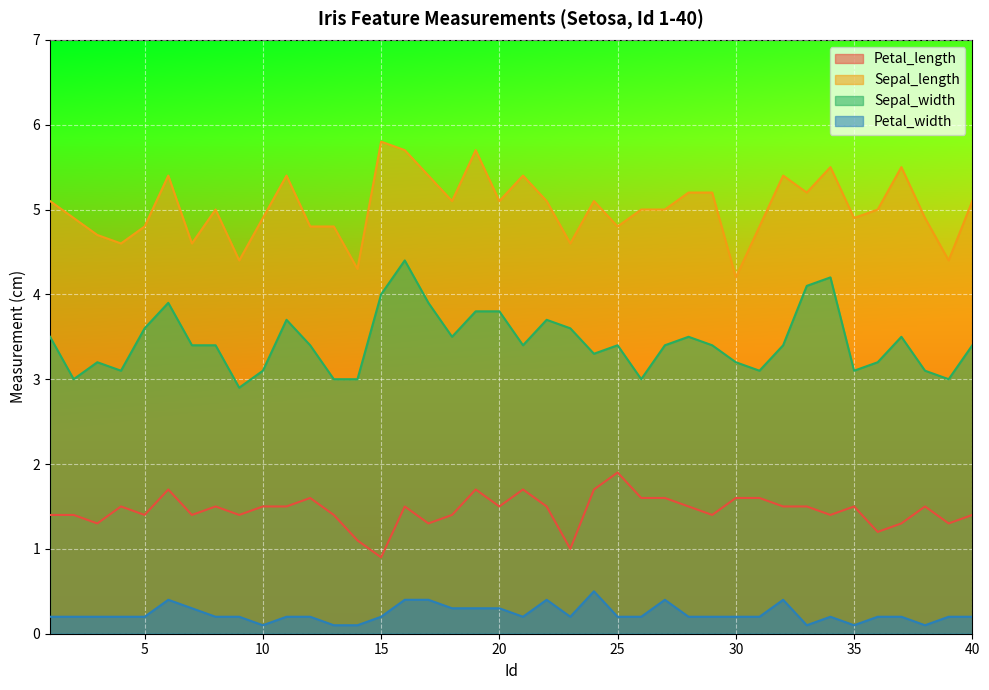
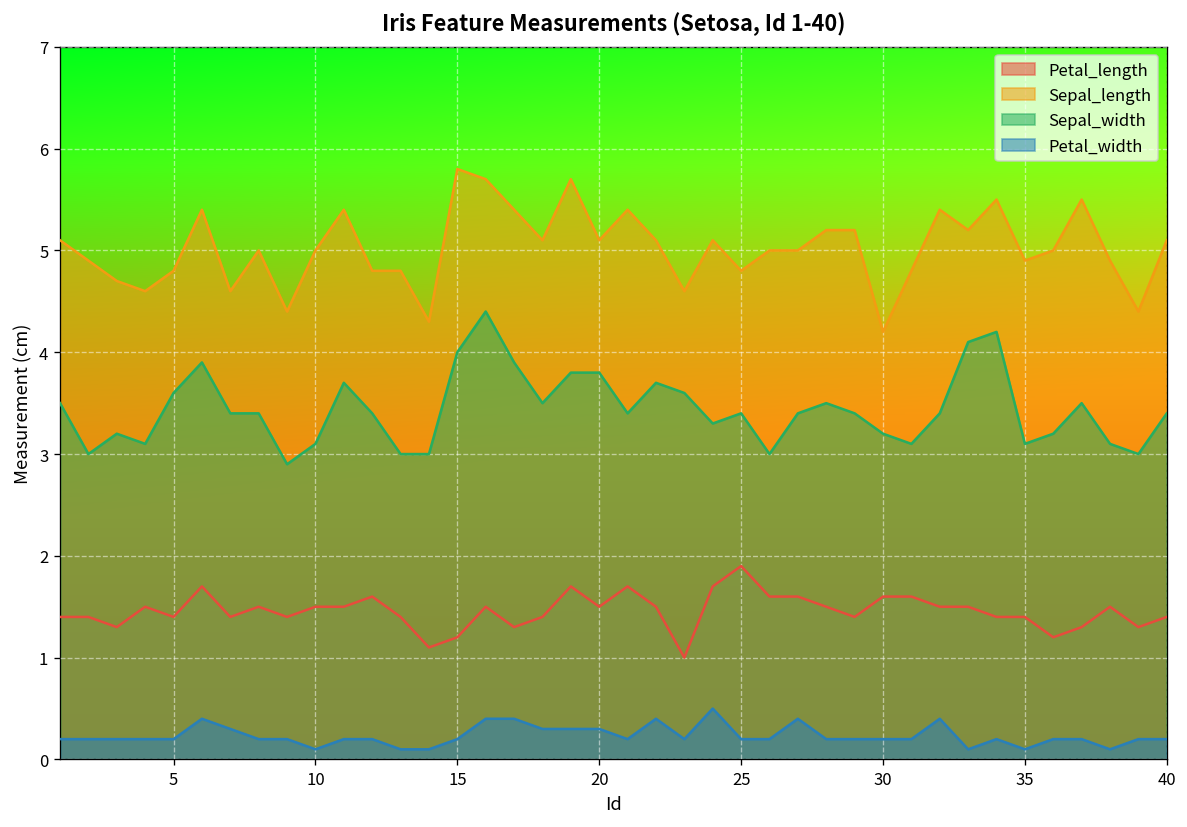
  {
    "Petal_length": {
      "5": 1.4,
      "10": 1.5,
-     "15": 0.9,
+     "15": 1.2,
      "20": 1.5,
      "25": 1.9,
      "30": 1.6,
-     "35": 1.5,
+     "35": 1.4,
      "40": 1.4
    },
    "Sepal_length": {
      "5": 4.8,
-     "10": 4.9,
+     "10": 5.0,
      "15": 5.8,
      "20": 5.1,
      "25": 4.8,
      "30": 4.2,
      "35": 4.9,
      "40": 5.1
    },
    "Sepal_width": {
      "5": 3.6,
      "10": 3.1,
      "15": 4.0,
      "20": 3.8,
      "25": 3.4,
      "30": 3.2,
      "35": 3.1,
      "40": 3.4
    },
    "Petal_width": {
      "5": 0.2,
      "10": 0.1,
      "15": 0.2,
      "20": 0.3,
      "25": 0.2,
      "30": 0.2,
      "35": 0.1,
      "40": 0.2
    }
  }
